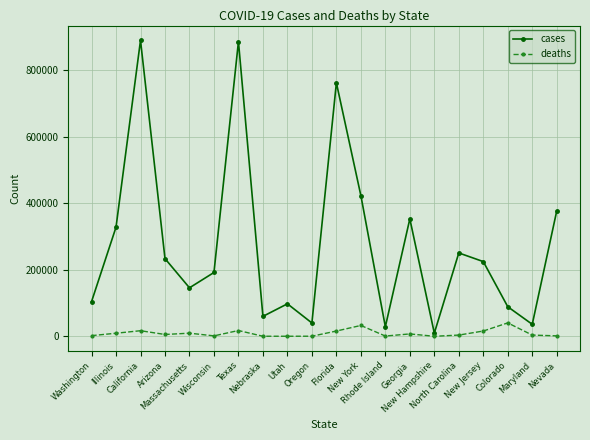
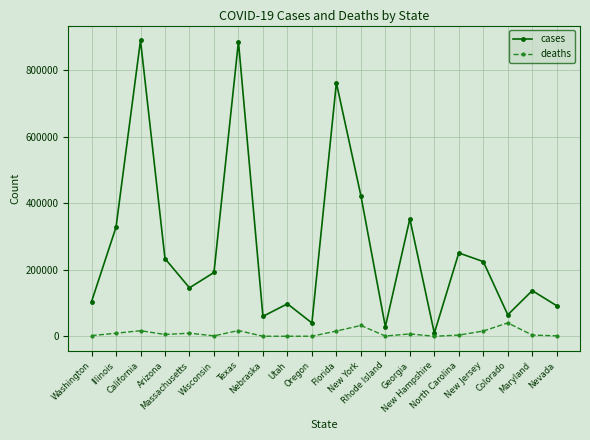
  {
    "cases": {
      "Washington": 100000,
      "Illinois": 330000,
      "California": 890000,
      "Arizona": 230000,
      "Massachusetts": 150000,
      "Wisconsin": 190000,
      "Texas": 890000,
      "Nebraska": 60000,
      "Utah": 100000,
      "Oregon": 40000,
      "Florida": 760000,
      "New York": 420000,
      "Rhode Island": 30000,
      "Georgia": 350000,
      "New Hampshire": 10000,
      "North Carolina": 250000,
      "New Jersey": 230000,
-     "Colorado": 90000,
-     "Maryland": 40000,
-     "Nevada": 380000
+     "Colorado": 70000,
+     "Maryland": 140000,
+     "Nevada": 90000
    },
    "deaths": {
      "Washington": 0,
      "Illinois": 10000,
      "California": 20000,
      "Arizona": 10000,
      "Massachusetts": 10000,
      "Wisconsin": 0,
      "Texas": 20000,
      "Nebraska": 0,
      "Utah": 0,
      "Oregon": 0,
      "Florida": 20000,
      "New York": 30000,
      "Rhode Island": 0,
      "Georgia": 10000,
      "New Hampshire": 0,
      "North Carolina": 0,
      "New Jersey": 20000,
      "Colorado": 40000,
      "Maryland": 0,
      "Nevada": 0
    }
  }
